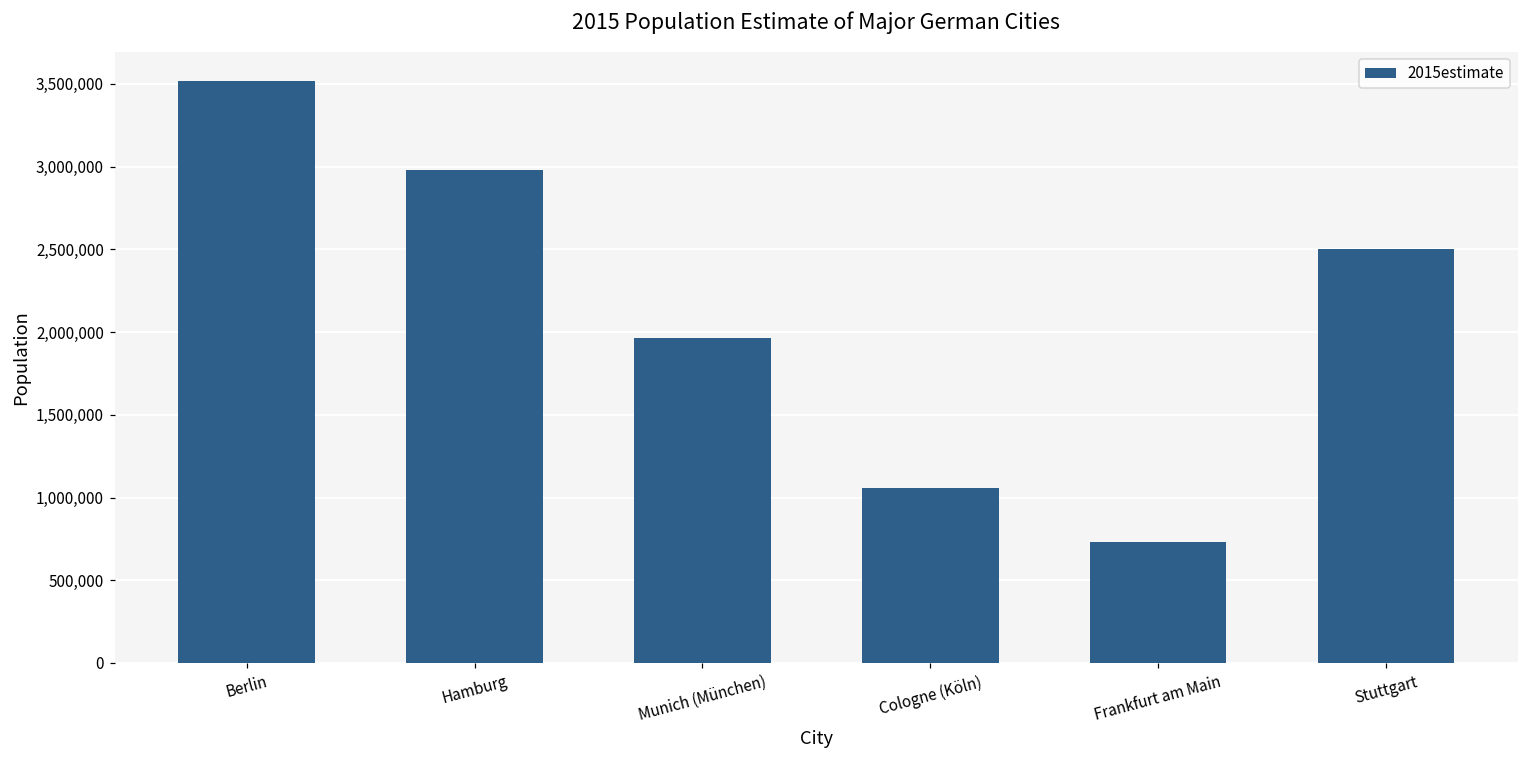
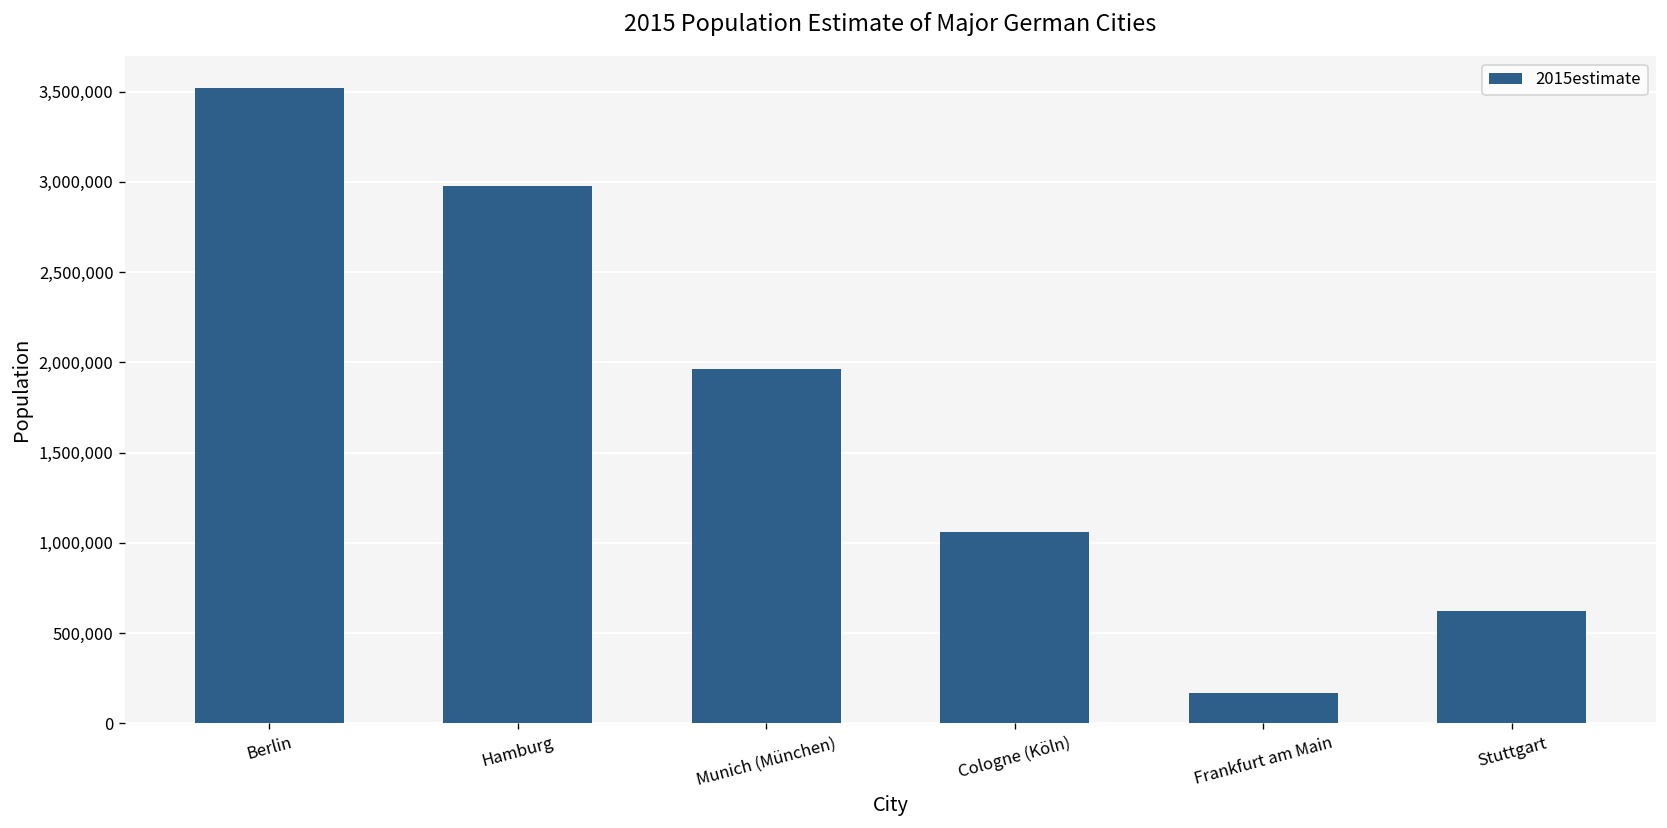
  {
    "Berlin": "3,520,000",
    "Hamburg": "2,980,000",
    "Munich (München)": "1,960,000",
    "Cologne (Köln)": "1,060,000",
-   "Frankfurt am Main": "730,000",
-   "Stuttgart": "2,500,000"
+   "Frankfurt am Main": "170,000",
+   "Stuttgart": "620,000"
  }
